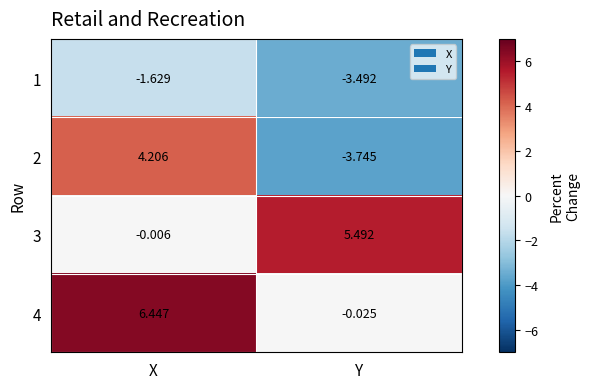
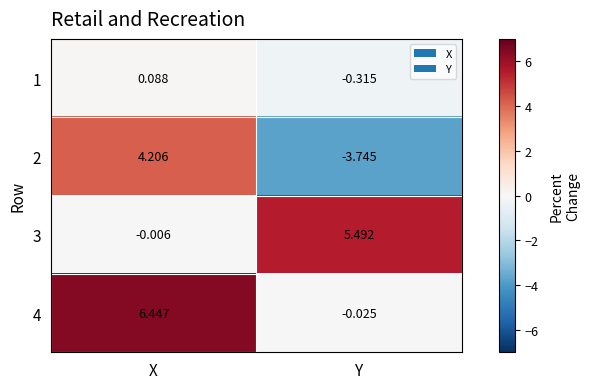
  {
    "1": {
-     "X": -1.629,
-     "Y": -3.492
+     "X": 0.088,
+     "Y": -0.315
    },
    "2": {
      "X": 4.206,
      "Y": -3.745
    },
    "3": {
      "X": -0.006,
      "Y": 5.492
    },
    "4": {
      "X": 6.447,
      "Y": -0.025
    }
  }
